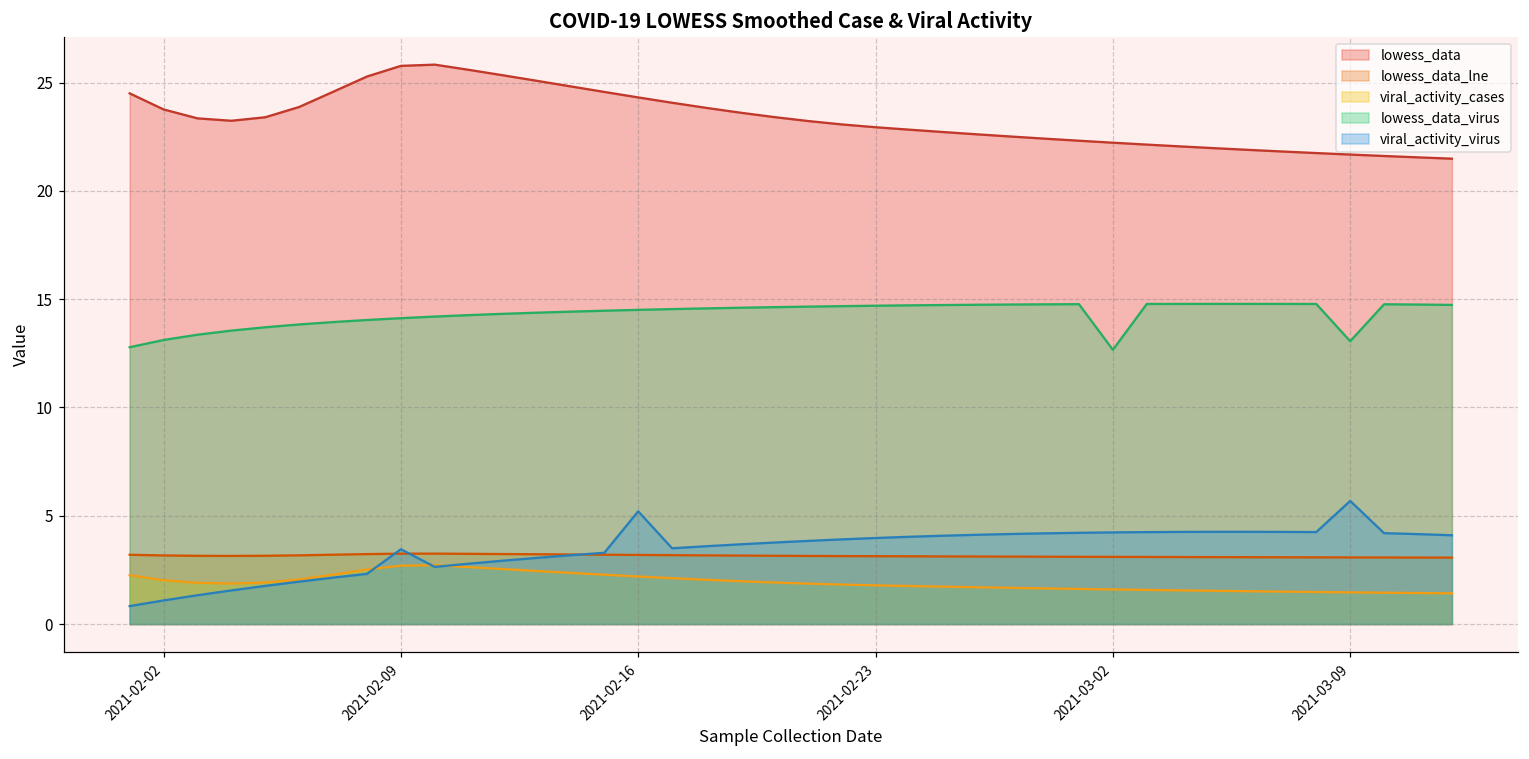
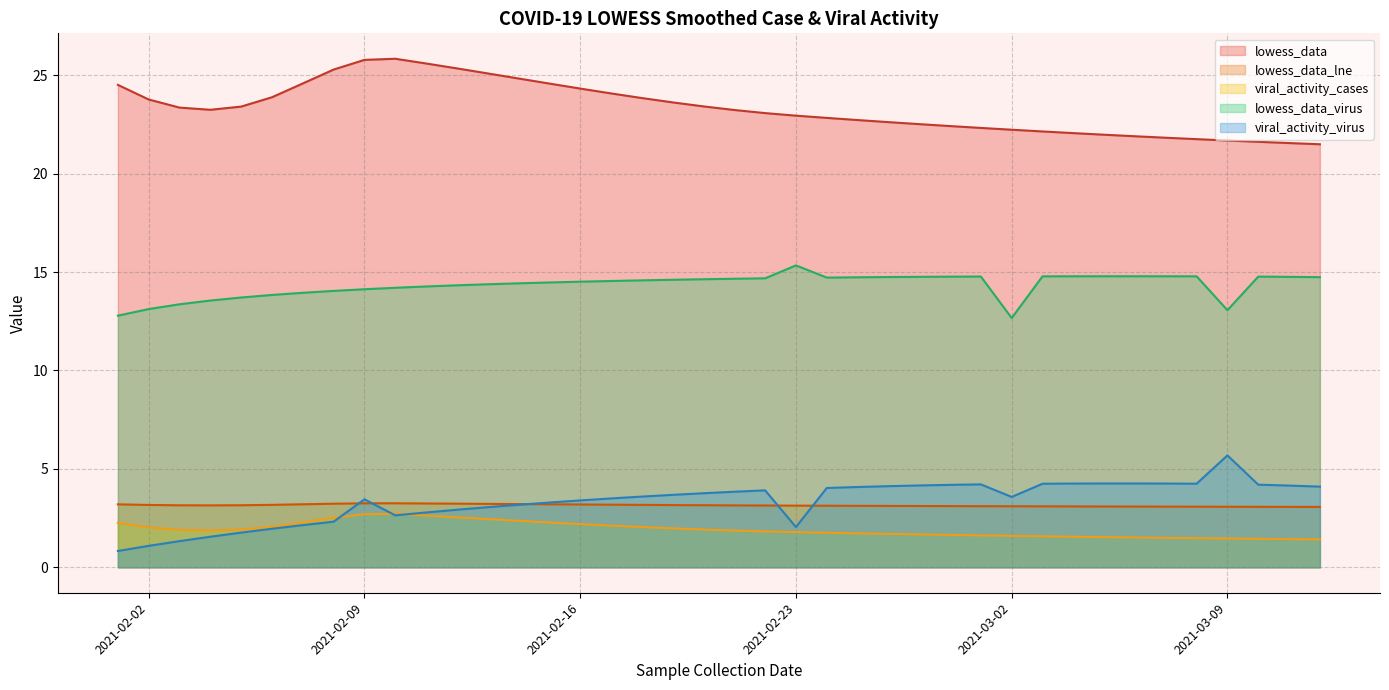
  {
    "lowess_data_virus": {
      "2021-02-02": 13.1,
      "2021-02-09": 14.1,
      "2021-02-16": 14.5,
-     "2021-02-23": 14.7,
+     "2021-02-23": 15.3,
      "2021-03-02": 12.7,
      "2021-03-09": 13.1
    },
    "viral_activity_virus": {
      "2021-02-02": 1.1,
      "2021-02-09": 3.5,
-     "2021-02-16": 5.2,
-     "2021-02-23": 4.0,
-     "2021-03-02": 4.2,
+     "2021-02-16": 3.4,
+     "2021-02-23": 2.0,
+     "2021-03-02": 3.6,
      "2021-03-09": 5.7
    }
  }
